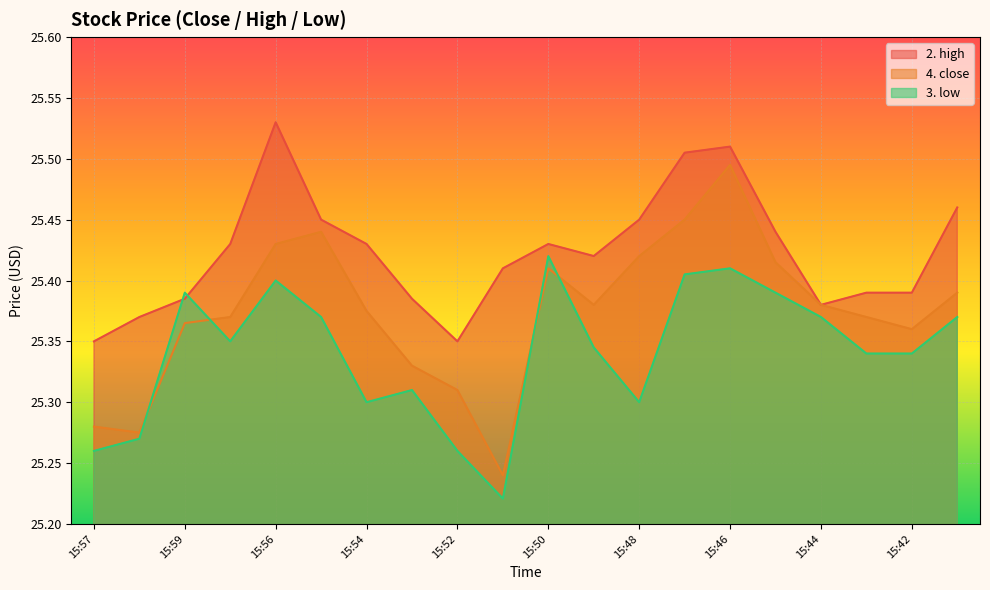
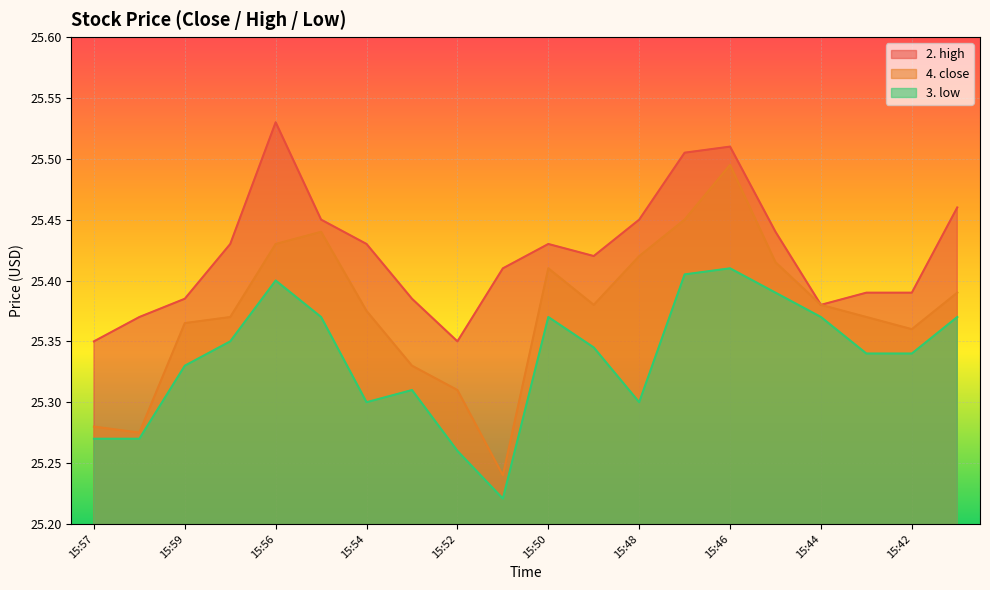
  {
    "3. low": {
-     "15:57": 25.26,
-     "15:59": 25.39,
+     "15:57": 25.27,
+     "15:59": 25.33,
      "15:56": 25.40,
      "15:54": 25.30,
      "15:52": 25.26,
-     "15:50": 25.42,
+     "15:50": 25.37,
      "15:48": 25.30,
      "15:46": 25.41,
      "15:44": 25.37,
      "15:42": 25.34
    }
  }
